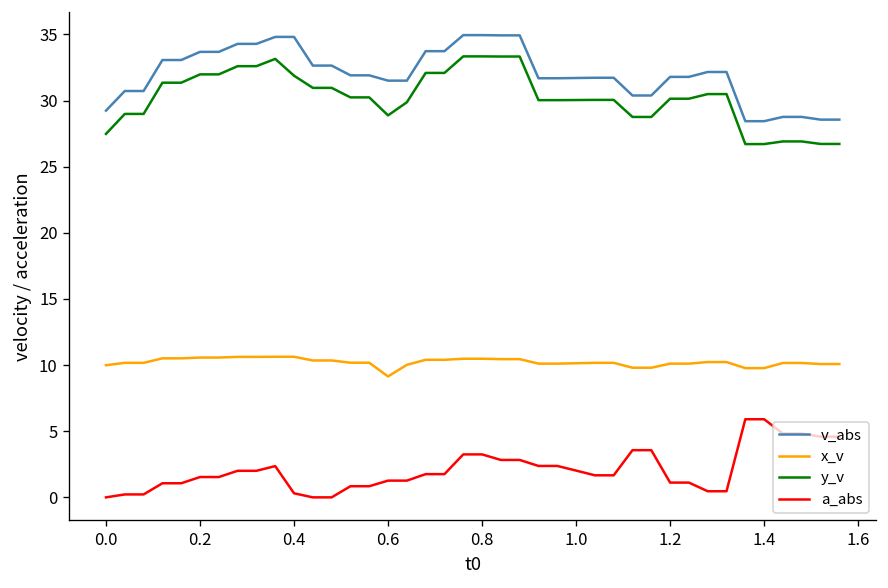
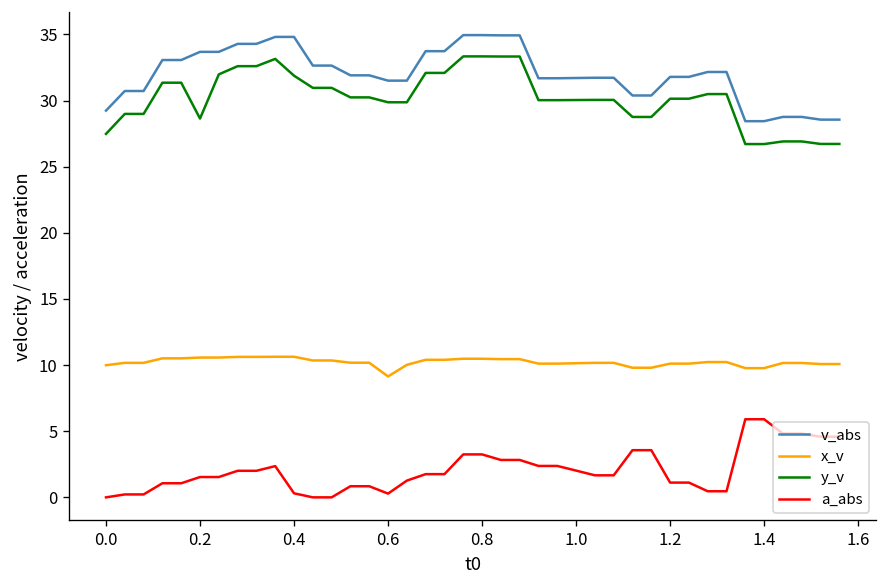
  {
    "v_abs": {
      "0.0": 29.2,
      "0.2": 33.7,
      "0.4": 34.8,
      "0.6": 31.5,
      "0.8": 34.9,
      "1.0": 31.7,
      "1.2": 31.8,
      "1.4": 28.4
    },
    "x_v": {
      "0.0": 10.0,
      "0.2": 10.6,
      "0.4": 10.6,
      "0.6": 9.1,
      "0.8": 10.5,
      "1.0": 10.1,
      "1.2": 10.1,
      "1.4": 9.8
    },
    "y_v": {
      "0.0": 27.5,
-     "0.2": 32.0,
+     "0.2": 28.6,
      "0.4": 31.9,
-     "0.6": 28.9,
+     "0.6": 29.9,
      "0.8": 33.3,
      "1.0": 30.0,
      "1.2": 30.1,
      "1.4": 26.7
    },
    "a_abs": {
      "0.0": 0.0,
      "0.2": 1.5,
      "0.4": 0.3,
-     "0.6": 1.3,
+     "0.6": 0.3,
      "0.8": 3.2,
      "1.0": 2.0,
      "1.2": 1.1,
      "1.4": 5.9
    }
  }
